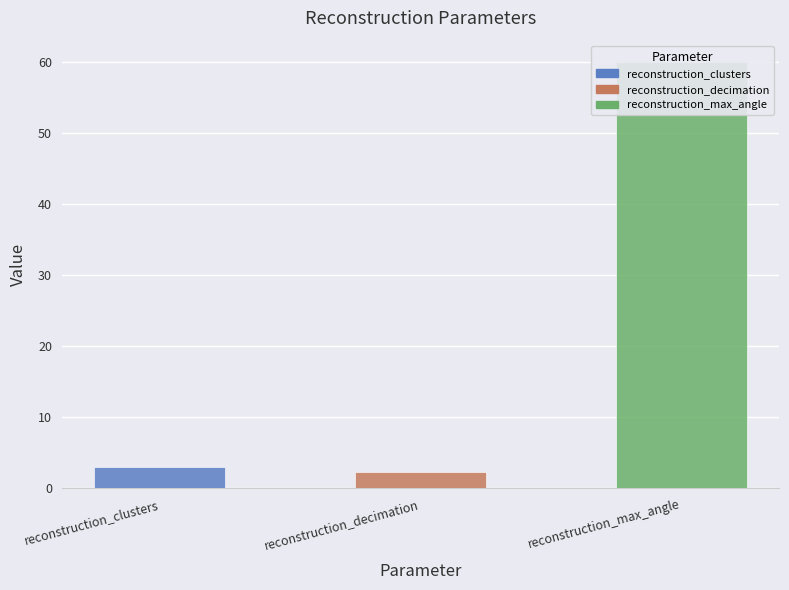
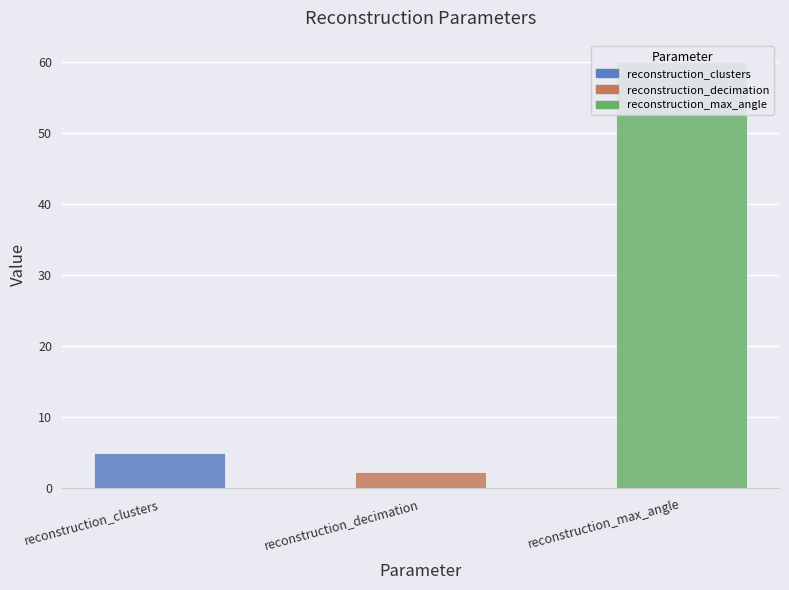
  {
-   "reconstruction_clusters": 3,
+   "reconstruction_clusters": 5,
    "reconstruction_decimation": 2
  }
